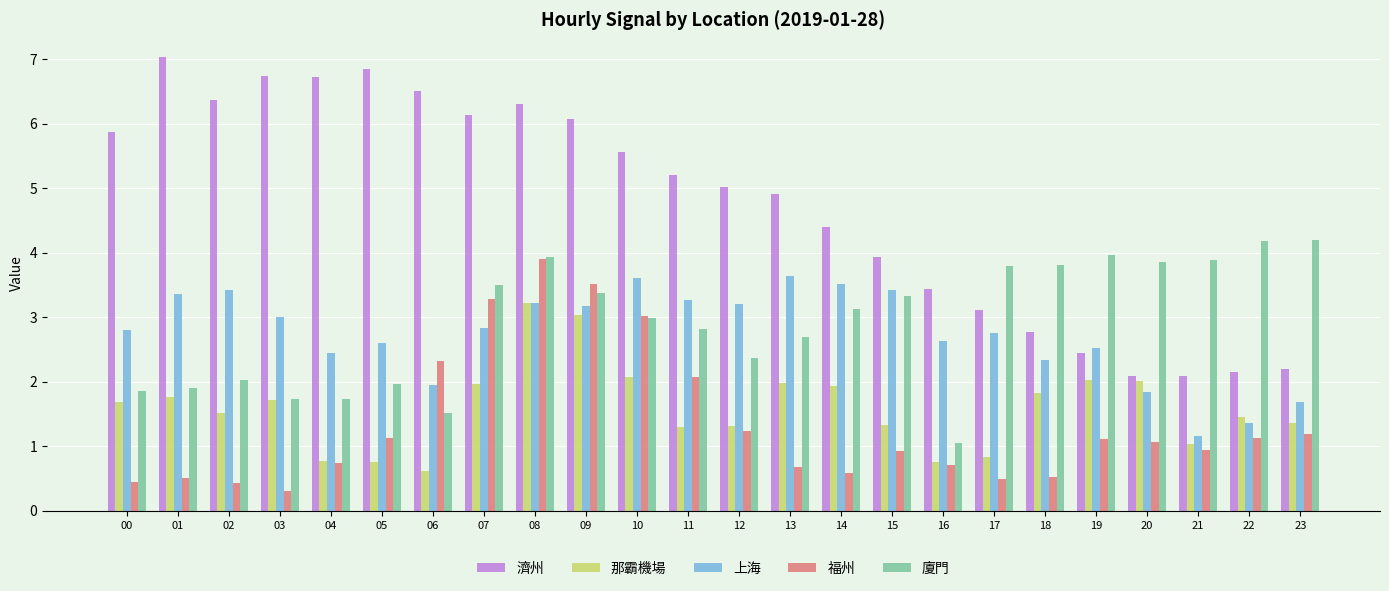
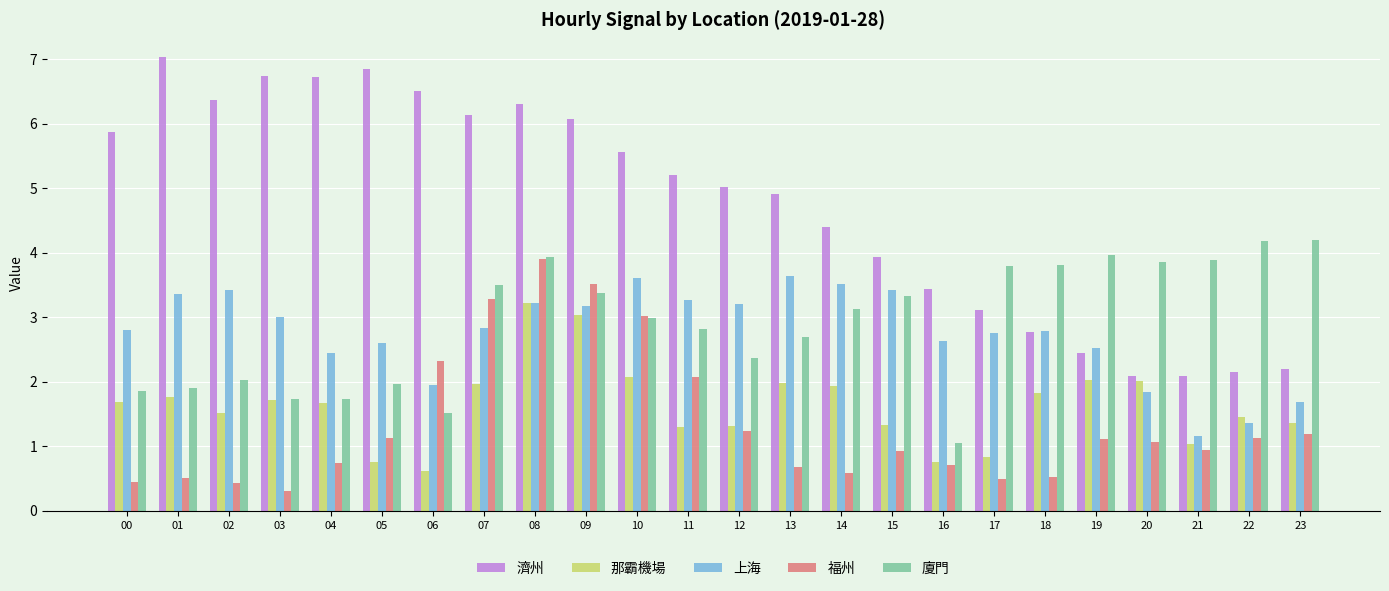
  {
    "濟州": {
      "00": 5.9,
      "01": 7.0,
      "02": 6.4,
      "03": 6.7,
      "04": 6.7,
      "05": 6.8,
      "06": 6.5,
      "07": 6.1,
      "08": 6.3,
      "09": 6.1,
      "10": 5.6,
      "11": 5.2,
      "12": 5.0,
      "13": 4.9,
      "14": 4.4,
      "15": 3.9,
      "16": 3.4,
      "17": 3.1,
      "18": 2.8,
      "19": 2.5,
      "20": 2.1,
      "21": 2.1,
      "22": 2.1,
      "23": 2.2
    },
    "那霸機場": {
      "00": 1.7,
      "01": 1.8,
      "02": 1.5,
      "03": 1.7,
-     "04": 0.8,
+     "04": 1.7,
      "05": 0.8,
      "06": 0.6,
      "07": 2.0,
      "08": 3.2,
      "09": 3.0,
      "10": 2.1,
      "11": 1.3,
      "12": 1.3,
      "13": 2.0,
      "14": 1.9,
      "15": 1.3,
      "16": 0.8,
      "17": 0.8,
      "18": 1.8,
      "19": 2.0,
      "20": 2.0,
      "21": 1.0,
      "22": 1.5,
      "23": 1.4
    },
    "上海": {
      "00": 2.8,
      "01": 3.4,
      "02": 3.4,
      "03": 3.0,
      "04": 2.5,
      "05": 2.6,
      "06": 2.0,
      "07": 2.8,
      "08": 3.2,
      "09": 3.2,
      "10": 3.6,
      "11": 3.3,
      "12": 3.2,
      "13": 3.6,
      "14": 3.5,
      "15": 3.4,
      "16": 2.6,
      "17": 2.8,
-     "18": 2.3,
+     "18": 2.8,
      "19": 2.5,
      "20": 1.8,
      "21": 1.2,
      "22": 1.4,
      "23": 1.7
    },
    "福州": {
      "00": 0.4,
      "01": 0.5,
      "02": 0.4,
      "03": 0.3,
      "04": 0.7,
      "05": 1.1,
      "06": 2.3,
      "07": 3.3,
      "08": 3.9,
      "09": 3.5,
      "10": 3.0,
      "11": 2.1,
      "12": 1.2,
      "13": 0.7,
      "14": 0.6,
      "15": 0.9,
      "16": 0.7,
      "17": 0.5,
      "18": 0.5,
      "19": 1.1,
      "20": 1.1,
      "21": 0.9,
      "22": 1.1,
      "23": 1.2
    },
    "廈門": {
      "00": 1.9,
      "01": 1.9,
      "02": 2.0,
      "03": 1.7,
      "04": 1.7,
      "05": 2.0,
      "06": 1.5,
      "07": 3.5,
      "08": 3.9,
      "09": 3.4,
      "10": 3.0,
      "11": 2.8,
      "12": 2.4,
      "13": 2.7,
      "14": 3.1,
      "15": 3.3,
      "16": 1.0,
      "17": 3.8,
      "18": 3.8,
      "19": 4.0,
      "20": 3.9,
      "21": 3.9,
      "22": 4.2,
      "23": 4.2
    }
  }
